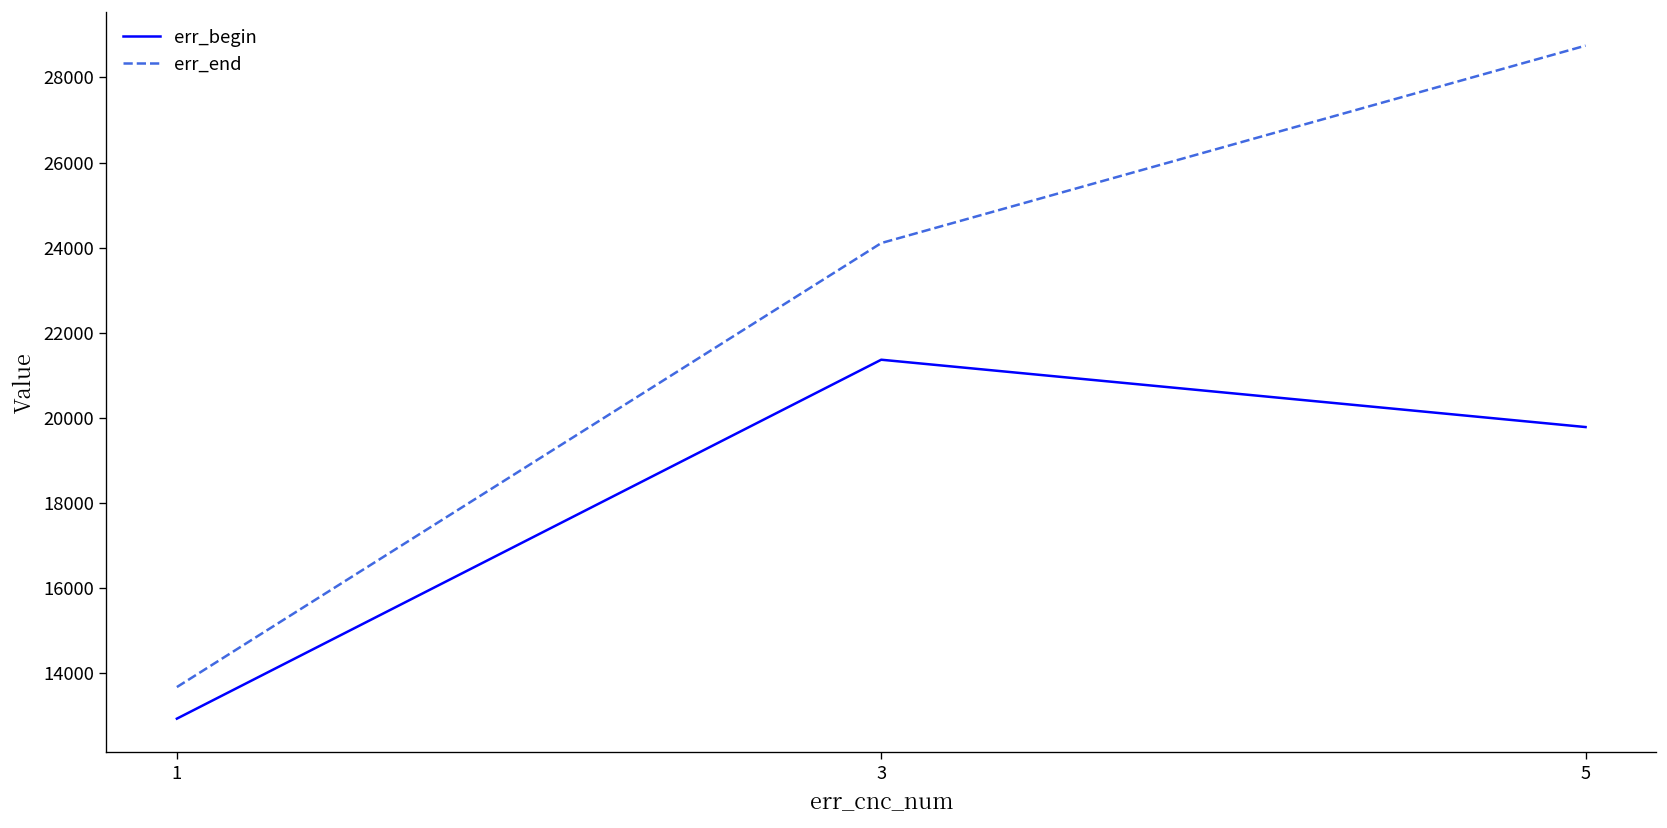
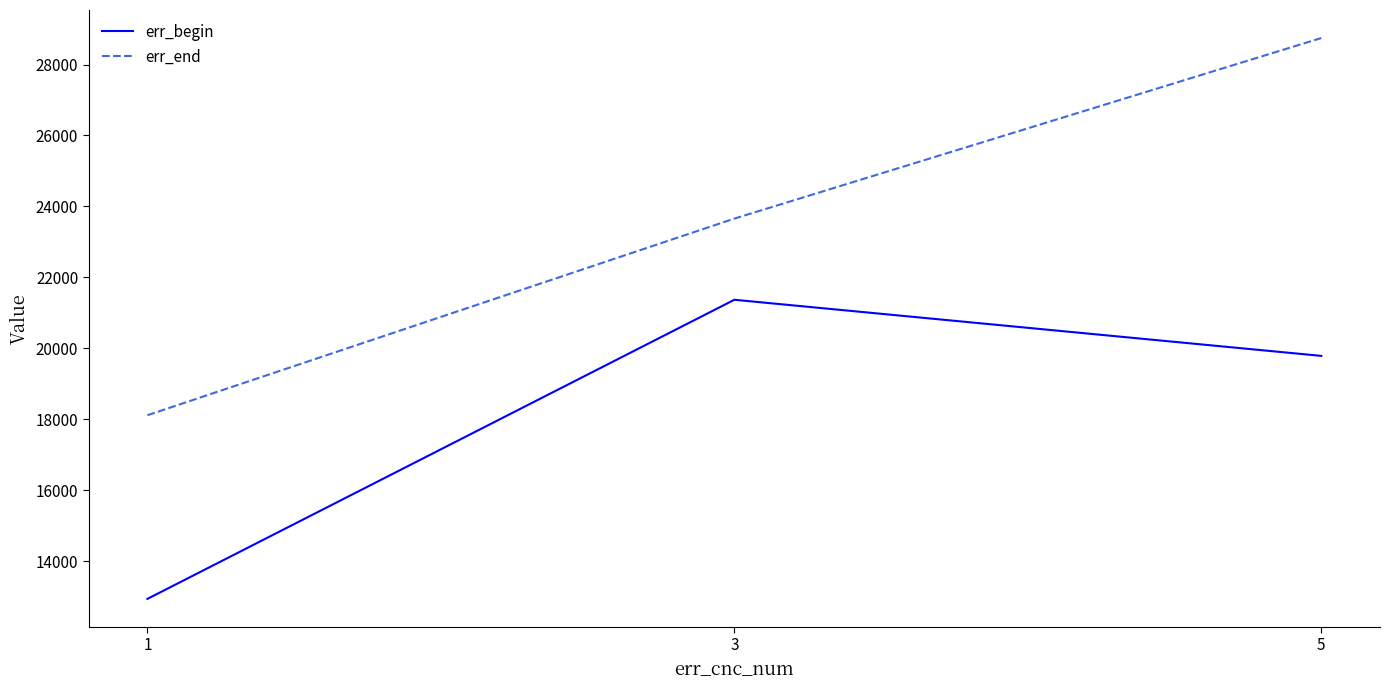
  {
    "err_begin": {
      "1": 12900,
      "3": 21400,
      "5": 19800
    },
    "err_end": {
-     "1": 13700,
-     "3": 24100,
+     "1": 18100,
+     "3": 23700,
      "5": 28700
    }
  }
